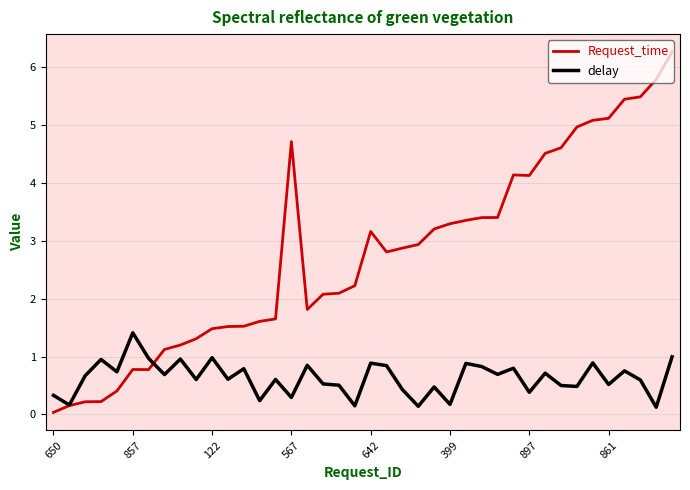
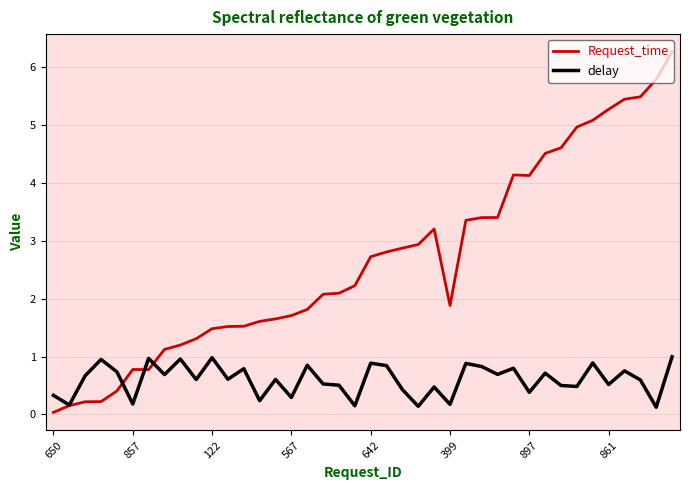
  {
    "Request_time": {
      "650": 0.0,
      "857": 0.8,
      "122": 1.5,
-     "567": 4.7,
-     "642": 3.2,
-     "399": 3.3,
+     "567": 1.7,
+     "642": 2.7,
+     "399": 1.9,
      "897": 4.1,
-     "861": 5.1
+     "861": 5.3
    },
    "delay": {
      "650": 0.3,
-     "857": 1.4,
+     "857": 0.2,
      "122": 1.0,
      "567": 0.3,
      "642": 0.9,
      "399": 0.2,
      "897": 0.4,
      "861": 0.5
    }
  }
